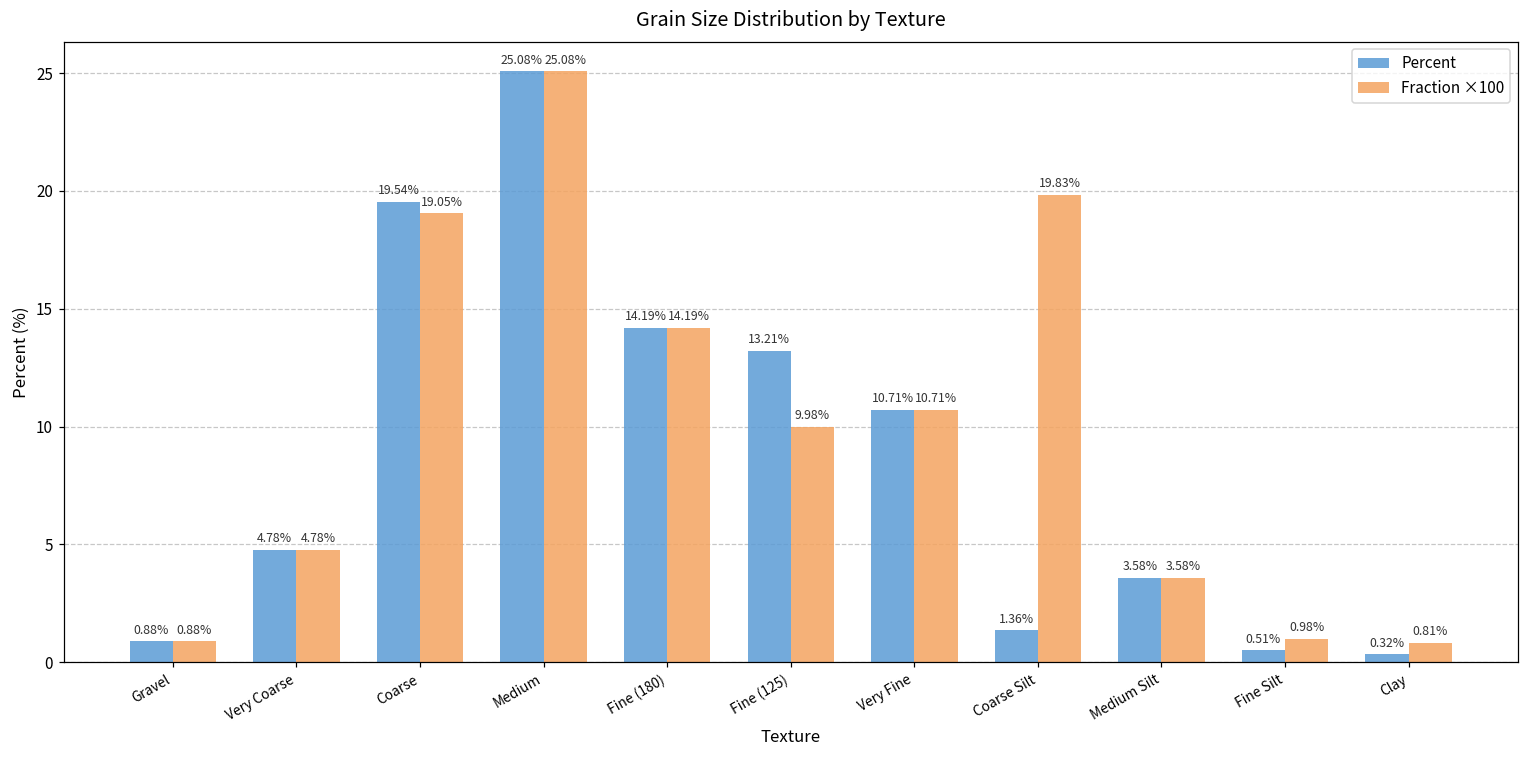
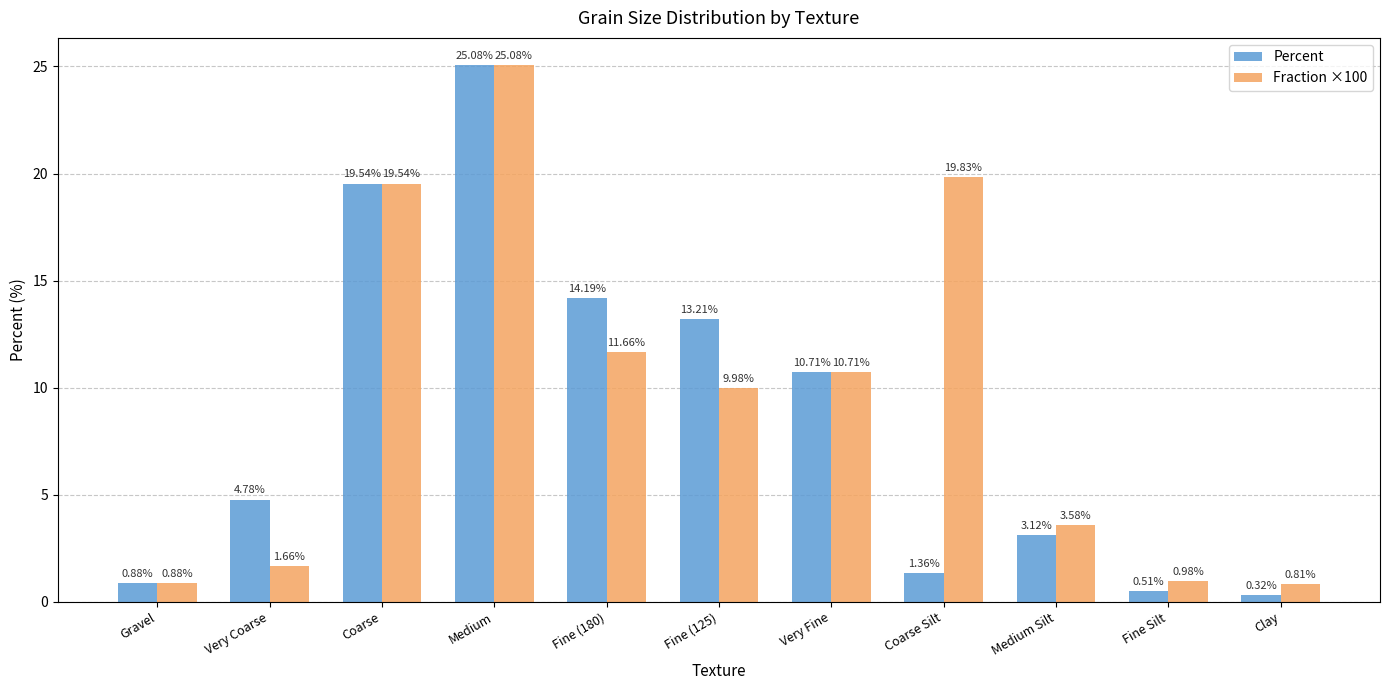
  {
    "Percent": {
      "Gravel": "0.88%",
      "Very Coarse": "4.78%",
      "Coarse": "19.54%",
      "Medium": "25.08%",
      "Fine (180)": "14.19%",
      "Fine (125)": "13.21%",
      "Very Fine": "10.71%",
      "Coarse Silt": "1.36%",
-     "Medium Silt": "3.58%",
+     "Medium Silt": "3.12%",
      "Fine Silt": "0.51%",
      "Clay": "0.32%"
    },
    "Fraction ×100": {
      "Gravel": "0.88%",
-     "Very Coarse": "4.78%",
-     "Coarse": "19.05%",
+     "Very Coarse": "1.66%",
+     "Coarse": "19.54%",
      "Medium": "25.08%",
-     "Fine (180)": "14.19%",
+     "Fine (180)": "11.66%",
      "Fine (125)": "9.98%",
      "Very Fine": "10.71%",
      "Coarse Silt": "19.83%",
      "Medium Silt": "3.58%",
      "Fine Silt": "0.98%",
      "Clay": "0.81%"
    }
  }
